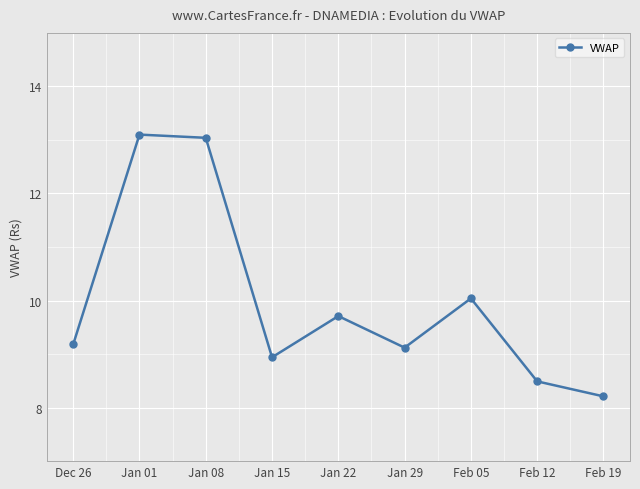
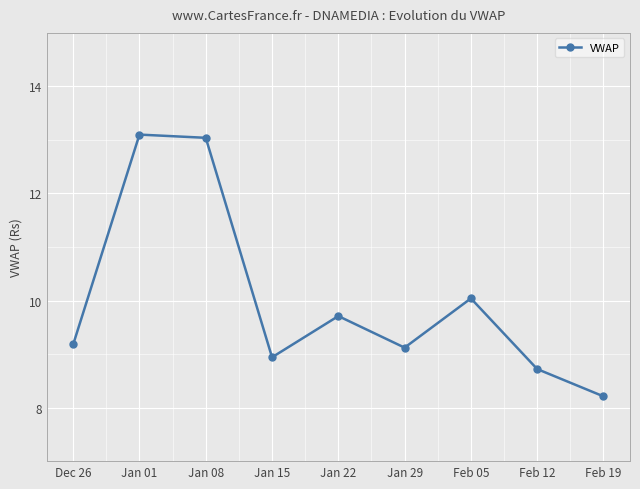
  {
    "Dec 26": 9.2,
    "Jan 01": 13.1,
    "Jan 08": 13.0,
    "Jan 15": 8.9,
    "Jan 22": 9.7,
    "Jan 29": 9.1,
    "Feb 05": 10.0,
-   "Feb 12": 8.5,
+   "Feb 12": 8.7,
    "Feb 19": 8.2
  }
